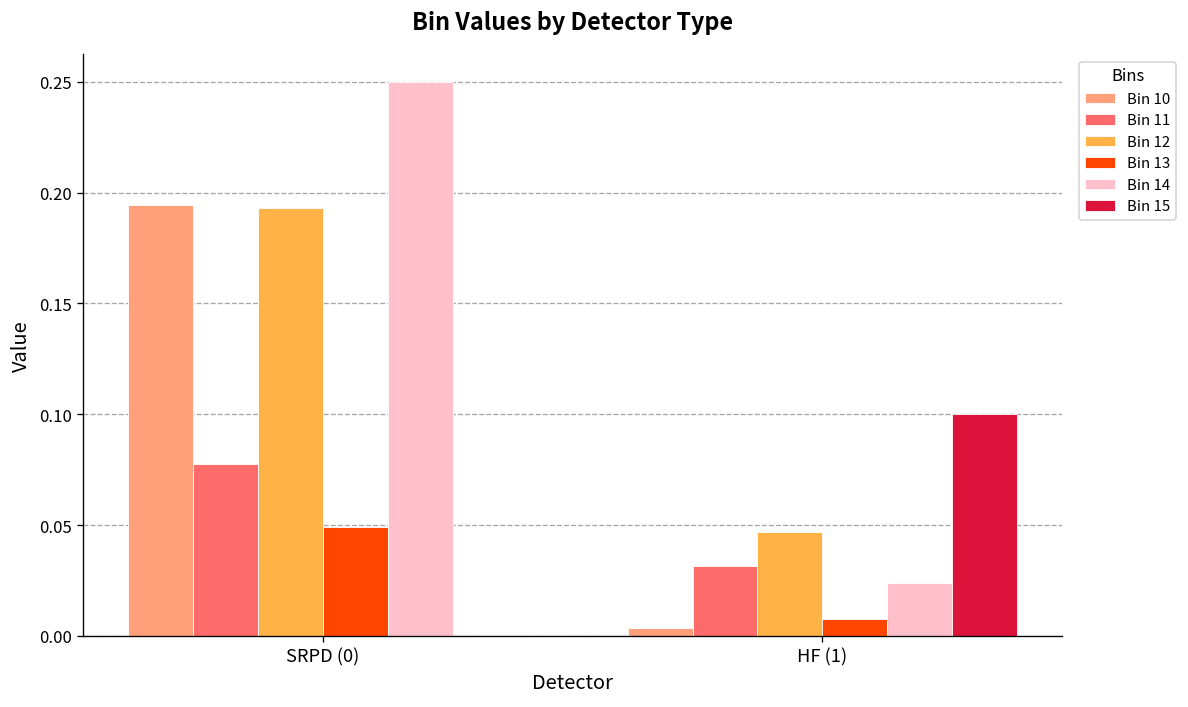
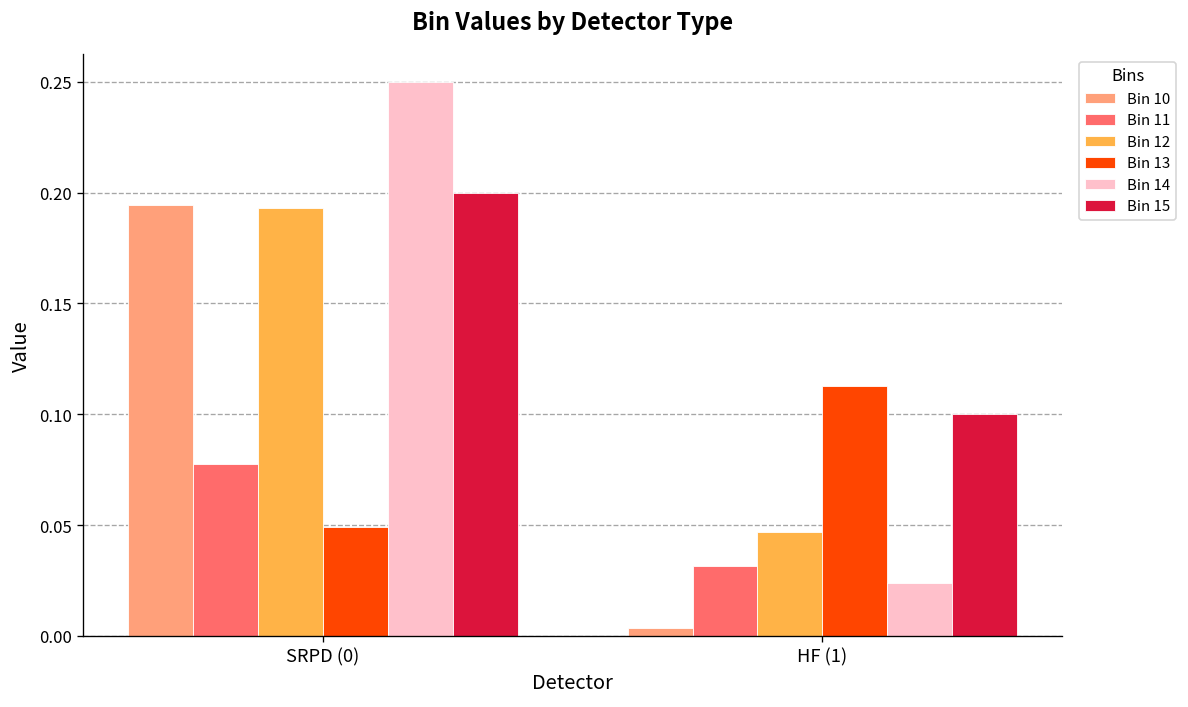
  {
    "Bin 13": {
      "SRPD (0)": 0.049,
-     "HF (1)": 0.007
+     "HF (1)": 0.113
    },
    "Bin 14": {
      "SRPD (0)": 0.250,
      "HF (1)": 0.024
    },
    "Bin 15": {
-     "SRPD (0)": 0.0,
+     "SRPD (0)": 0.2,
      "HF (1)": 0.1
    }
  }
